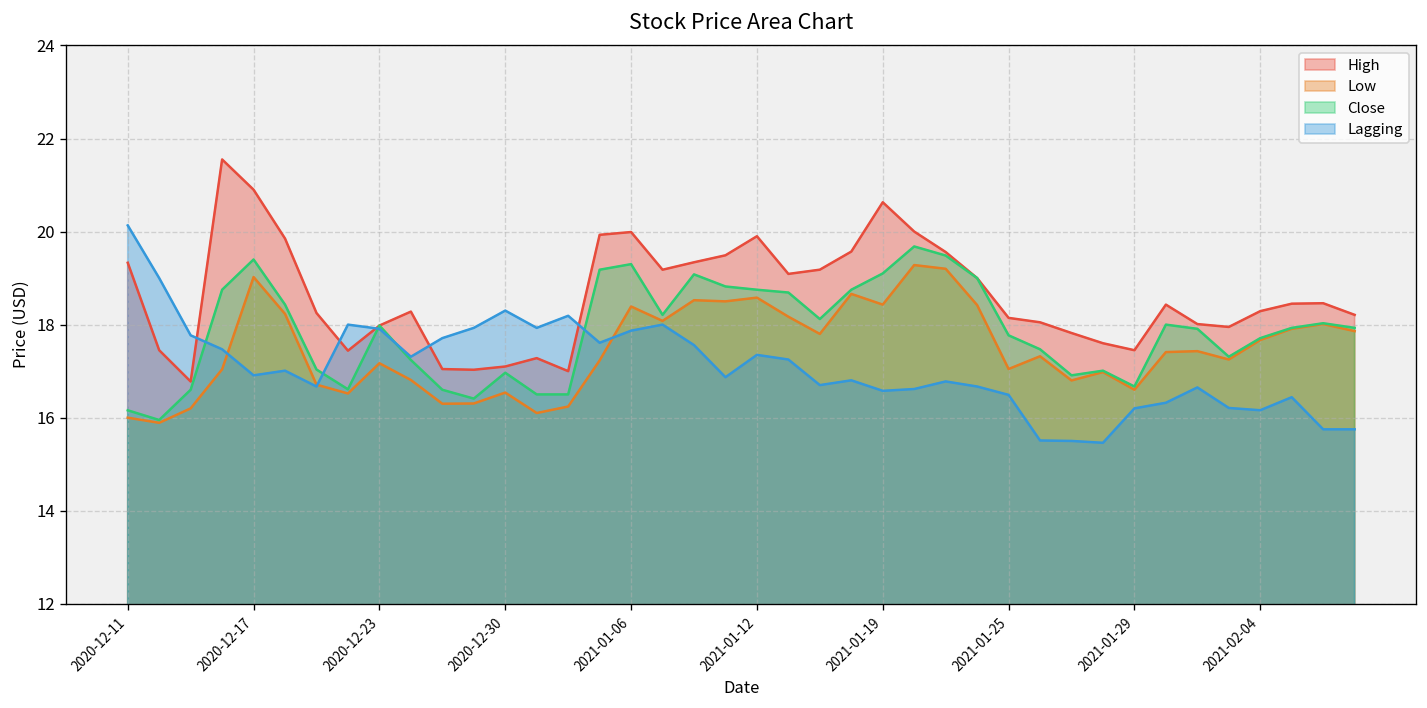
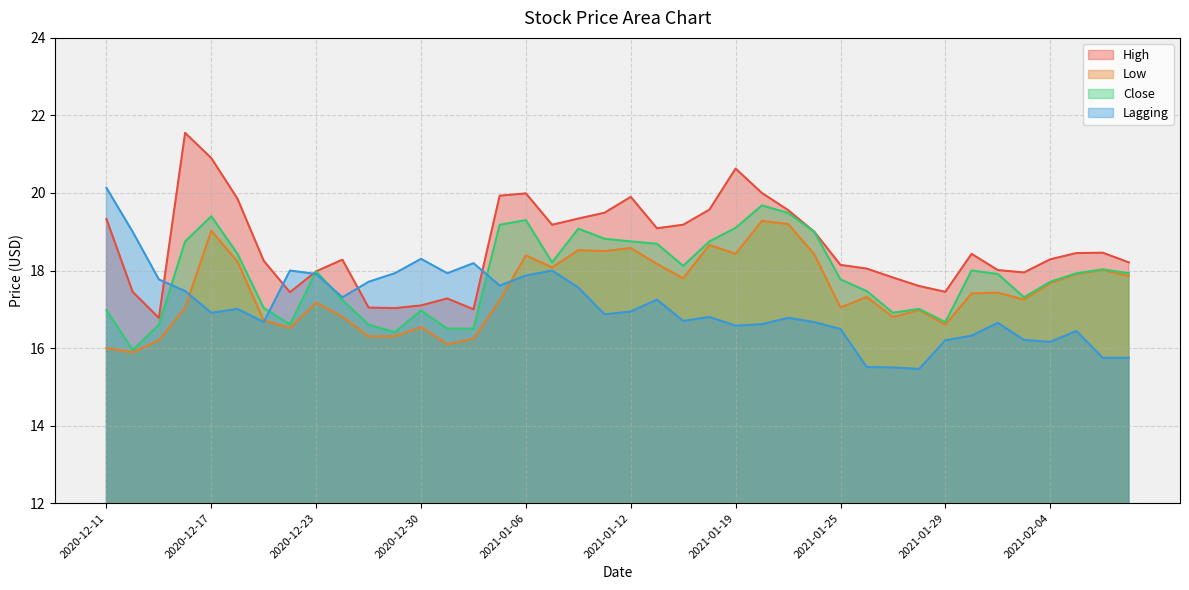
  {
    "Close": {
-     "2020-12-11": 16.2,
+     "2020-12-11": 17.0,
      "2020-12-17": 19.4,
      "2020-12-30": 17.0,
      "2021-01-06": 19.3,
      "2021-01-12": 18.8,
      "2021-01-19": 19.1,
      "2021-01-25": 17.8,
      "2021-01-29": 16.7
    },
    "Lagging": {
      "2020-12-11": 20.1,
      "2020-12-17": 16.9,
      "2020-12-23": 17.9,
      "2020-12-30": 18.3,
      "2021-01-06": 17.9,
-     "2021-01-12": 17.4,
+     "2021-01-12": 16.9,
      "2021-01-19": 16.6,
      "2021-01-25": 16.5,
      "2021-01-29": 16.2,
      "2021-02-04": 16.2
    }
  }
